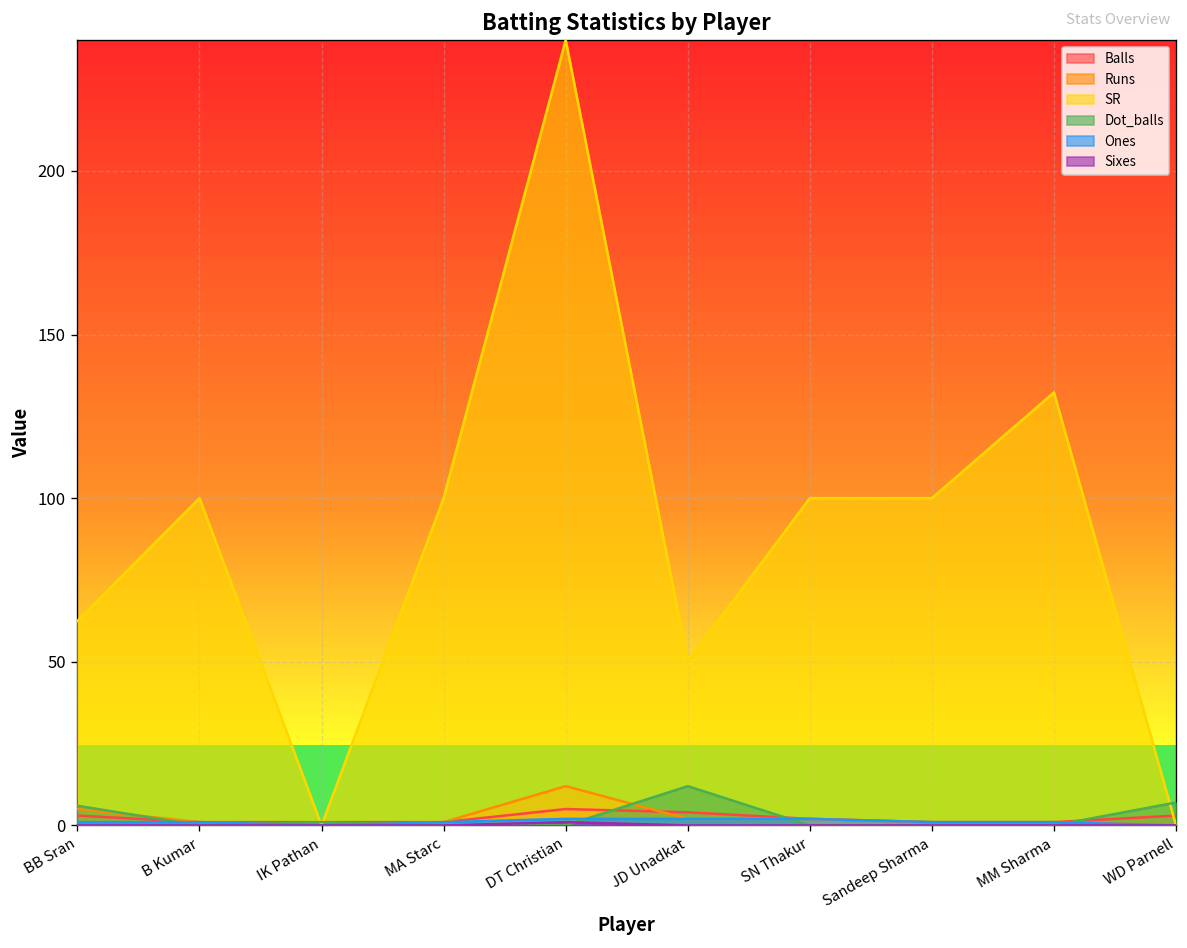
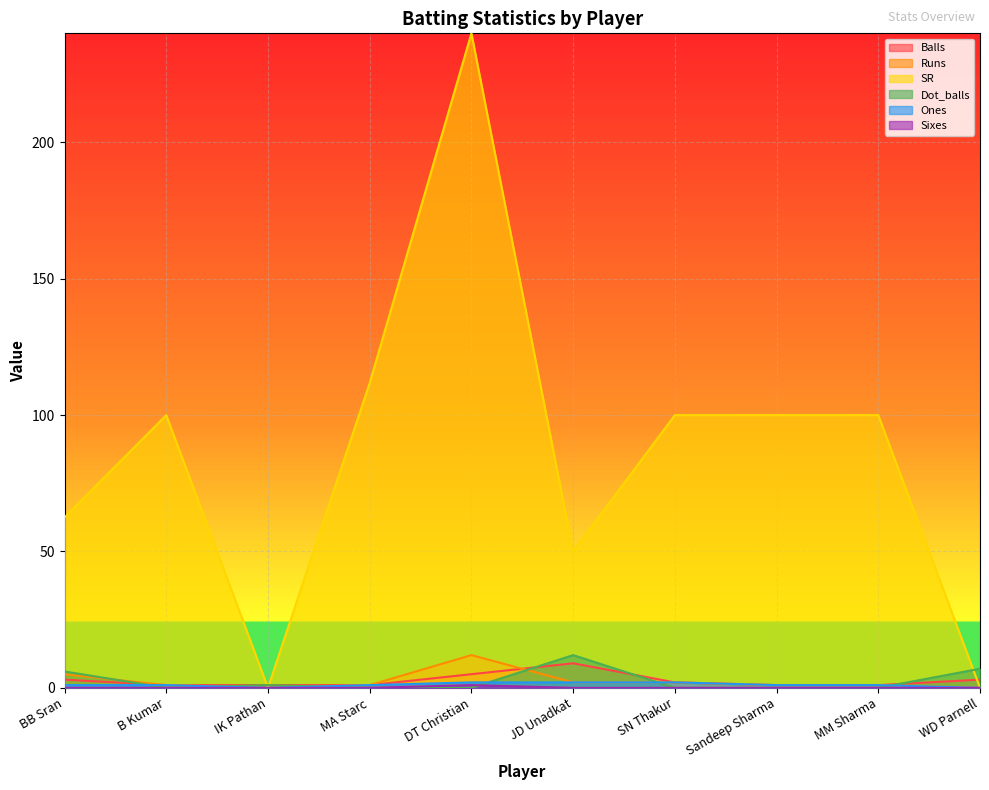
  {
    "Balls": {
      "BB Sran": 3,
      "DT Christian": 5,
-     "JD Unadkat": 4,
+     "JD Unadkat": 9,
      "WD Parnell": 3
    },
    "Runs": {
      "BB Sran": 5,
      "DT Christian": 12
    },
    "SR": {
      "BB Sran": 63,
      "B Kumar": 100,
-     "MA Starc": 100,
+     "MA Starc": 112,
      "DT Christian": 240,
      "JD Unadkat": 50,
      "SN Thakur": 100,
      "Sandeep Sharma": 100,
-     "MM Sharma": 132
+     "MM Sharma": 100
    },
    "Dot_balls": {
      "BB Sran": 6,
      "DT Christian": 0,
      "JD Unadkat": 12,
      "WD Parnell": 7
    },
    "Ones": {
      "BB Sran": 1,
      "DT Christian": 2
    },
    "Sixes": {
      "BB Sran": 0,
      "DT Christian": 1,
      "JD Unadkat": 0
    }
  }
